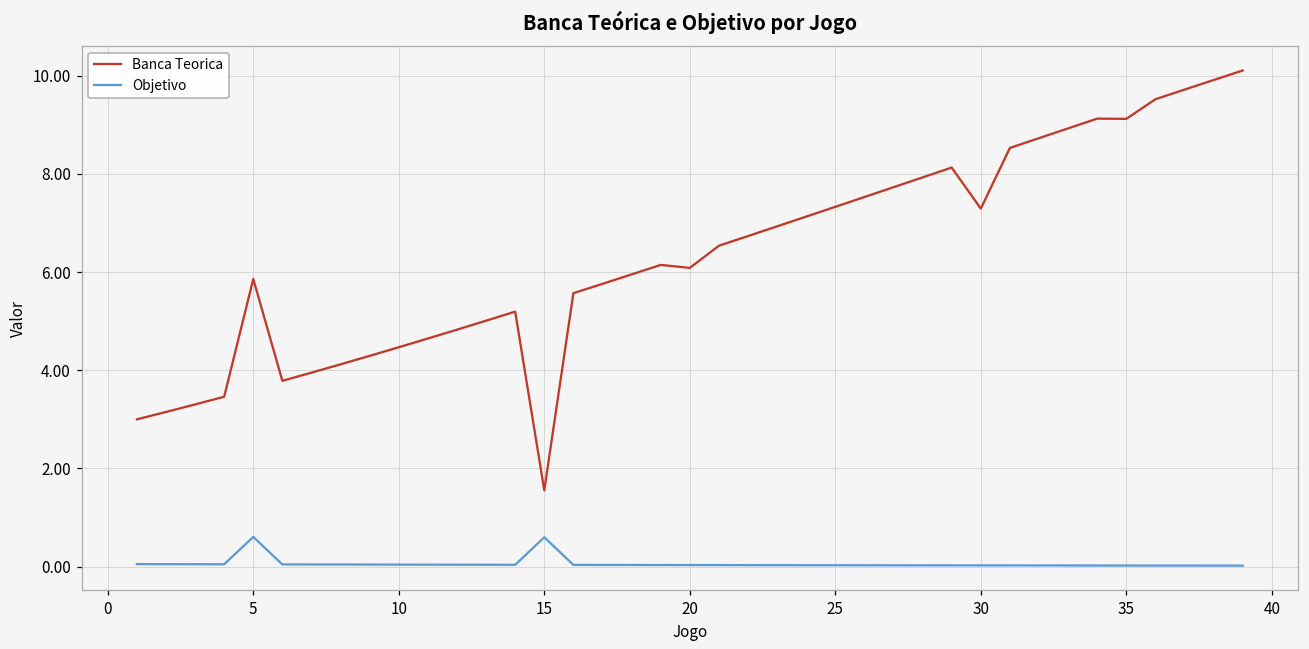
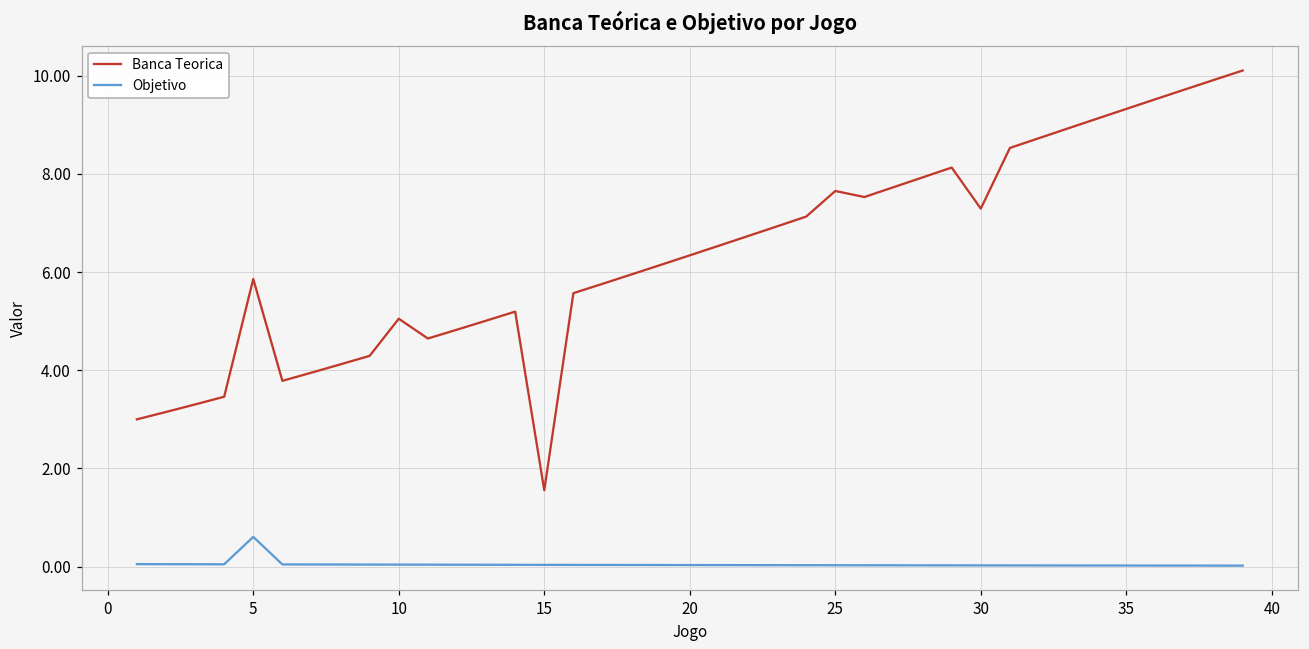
  {
    "Banca Teorica": {
      "5": 5.9,
-     "10": 4.5,
+     "10": 5.0,
      "15": 1.6,
-     "20": 6.1,
-     "25": 7.3,
+     "20": 6.3,
+     "25": 7.7,
      "30": 7.3,
-     "35": 9.1
+     "35": 9.3
    },
    "Objetivo": {
      "5": 0.6,
      "10": 0.0,
-     "15": 0.6,
+     "15": 0.0,
      "20": 0.0,
      "25": 0.0,
      "30": 0.0,
      "35": 0.0
    }
  }
